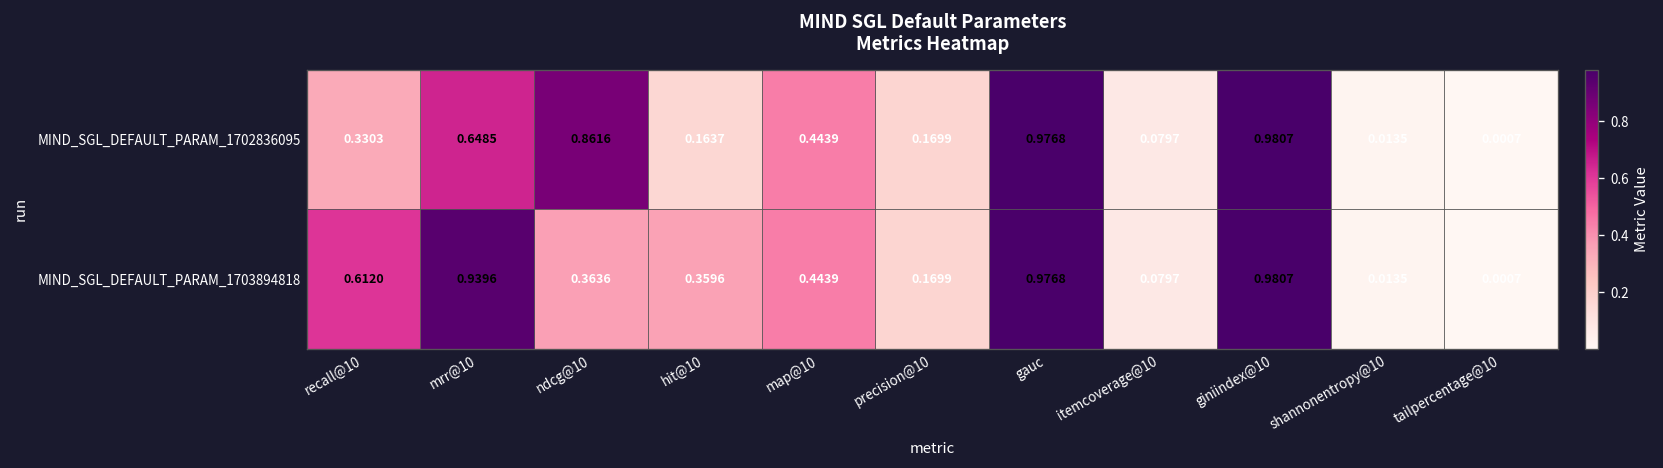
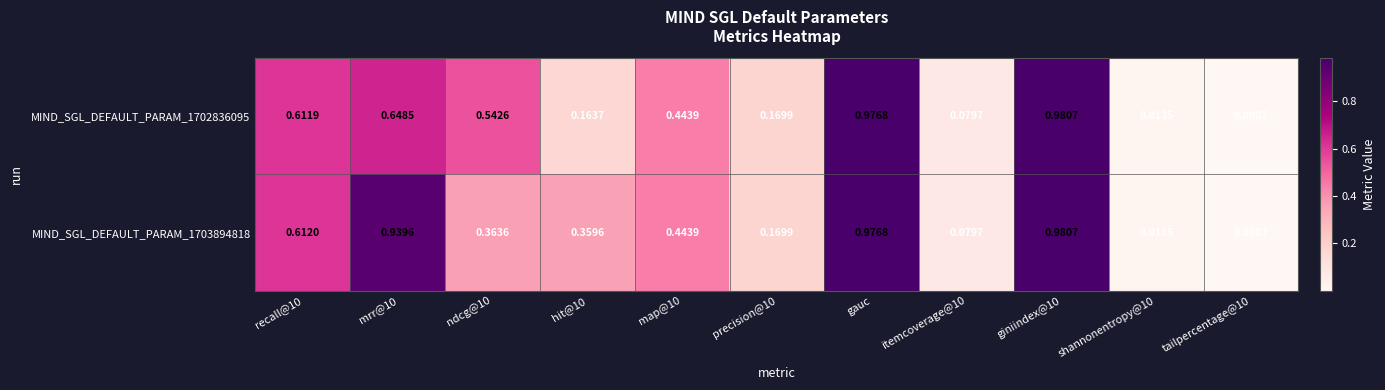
  {
    "MIND_SGL_DEFAULT_PARAM_1702836095": {
-     "recall@10": 0.3303,
+     "recall@10": 0.6119,
      "mrr@10": 0.6485,
-     "ndcg@10": 0.8616,
+     "ndcg@10": 0.5426,
      "map@10": 0.4439,
      "gauc": 0.9768,
      "giniindex@10": 0.9807
    },
    "MIND_SGL_DEFAULT_PARAM_1703894818": {
      "recall@10": 0.6120,
      "mrr@10": 0.9396,
      "ndcg@10": 0.3636,
      "hit@10": 0.3596,
      "map@10": 0.4439,
      "gauc": 0.9768,
      "giniindex@10": 0.9807
    }
  }
